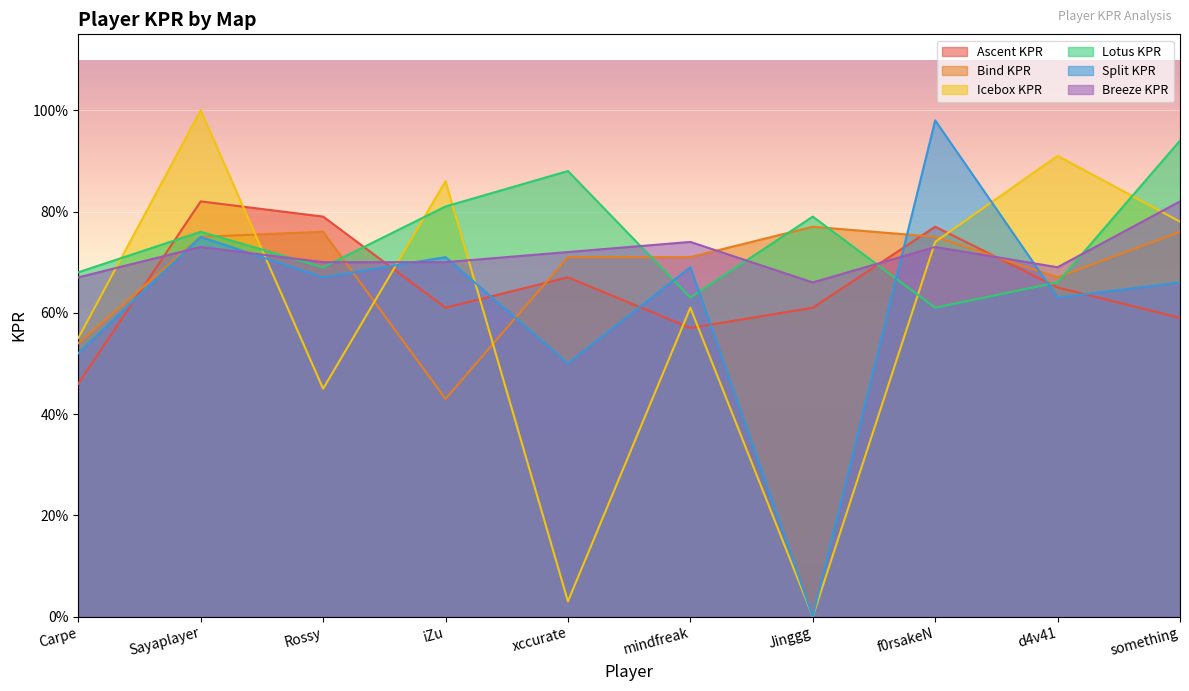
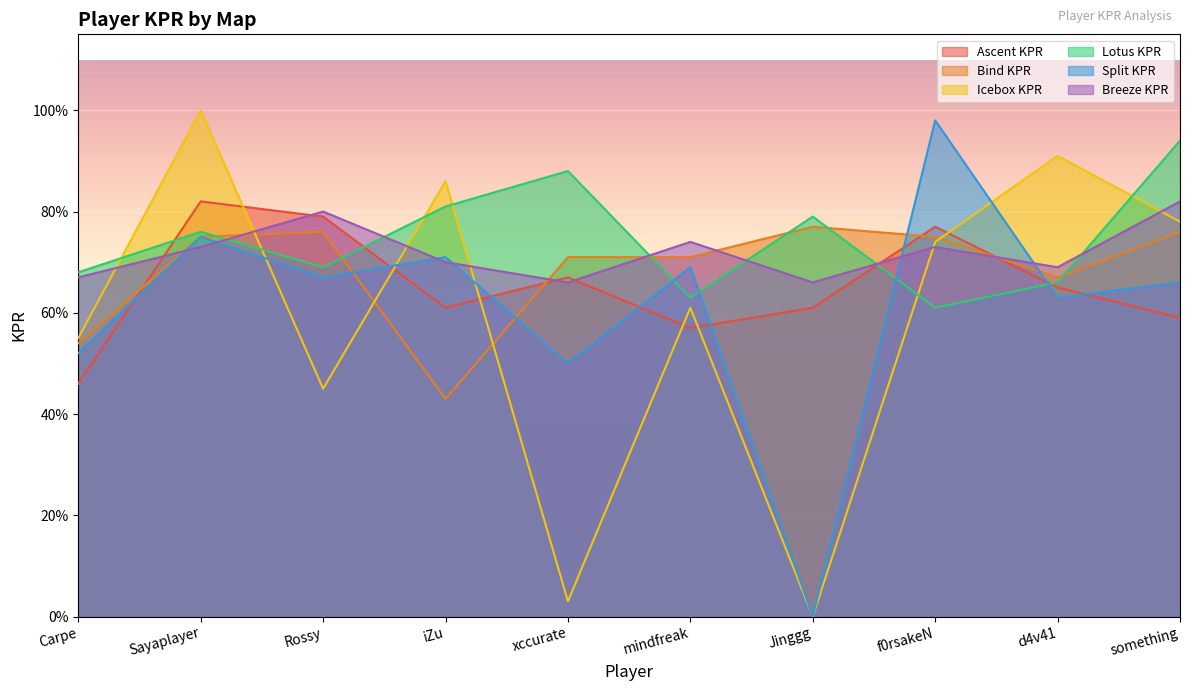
  {
    "Icebox KPR": {
      "Carpe": "55%",
      "Sayaplayer": "100%",
      "Rossy": "45%",
      "iZu": "86%",
      "xccurate": "3%",
      "mindfreak": "61%",
      "f0rsakeN": "74%",
      "d4v41": "91%",
      "something": "78%"
    },
    "Lotus KPR": {
      "Carpe": "68%",
      "Sayaplayer": "76%",
      "Rossy": "69%",
      "iZu": "81%",
      "xccurate": "88%",
      "mindfreak": "63%",
      "Jinggg": "79%",
      "f0rsakeN": "61%",
      "d4v41": "66%",
      "something": "94%"
    },
    "Split KPR": {
      "Carpe": "52%",
      "Rossy": "67%",
      "iZu": "71%",
      "xccurate": "50%",
      "mindfreak": "69%",
      "f0rsakeN": "98%",
      "d4v41": "63%",
      "something": "66%"
    },
    "Breeze KPR": {
      "Carpe": "67%",
      "Sayaplayer": "73%",
-     "Rossy": "70%",
+     "Rossy": "80%",
      "iZu": "70%",
-     "xccurate": "72%",
+     "xccurate": "66%",
      "mindfreak": "74%",
      "Jinggg": "66%",
      "f0rsakeN": "73%",
      "d4v41": "69%",
      "something": "82%"
    }
  }
